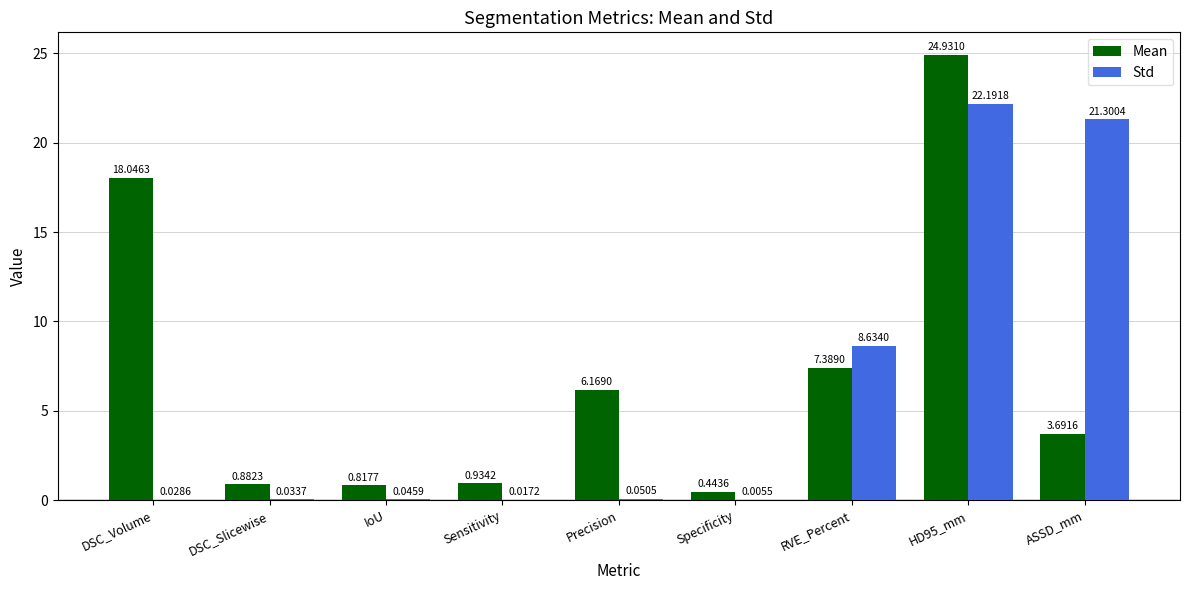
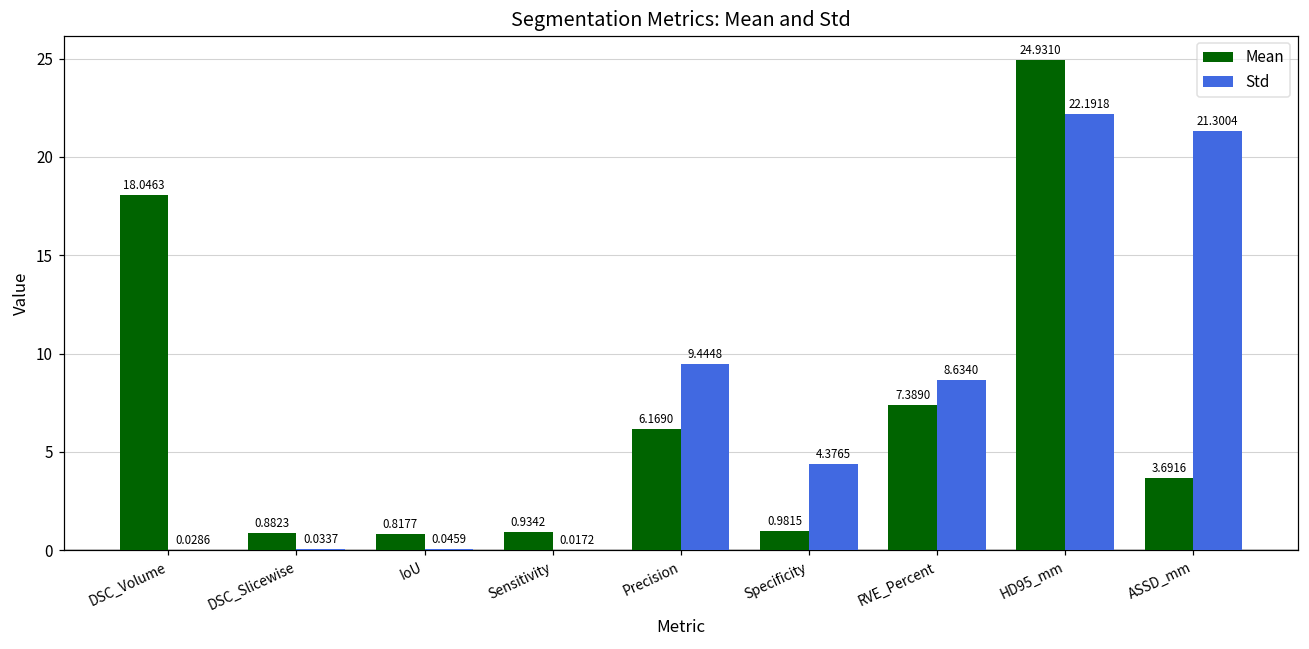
  {
    "Mean": {
      "DSC_Volume": 18.0463,
      "DSC_Slicewise": 0.8823,
      "IoU": 0.8177,
      "Sensitivity": 0.9342,
      "Precision": 6.1690,
-     "Specificity": 0.4436,
+     "Specificity": 0.9815,
      "RVE_Percent": 7.3890,
      "HD95_mm": 24.9310,
      "ASSD_mm": 3.6916
    },
    "Std": {
      "DSC_Volume": 0.0286,
      "DSC_Slicewise": 0.0337,
      "IoU": 0.0459,
      "Sensitivity": 0.0172,
-     "Precision": 0.0505,
-     "Specificity": 0.0055,
+     "Precision": 9.4448,
+     "Specificity": 4.3765,
      "RVE_Percent": 8.6340,
      "HD95_mm": 22.1918,
      "ASSD_mm": 21.3004
    }
  }
